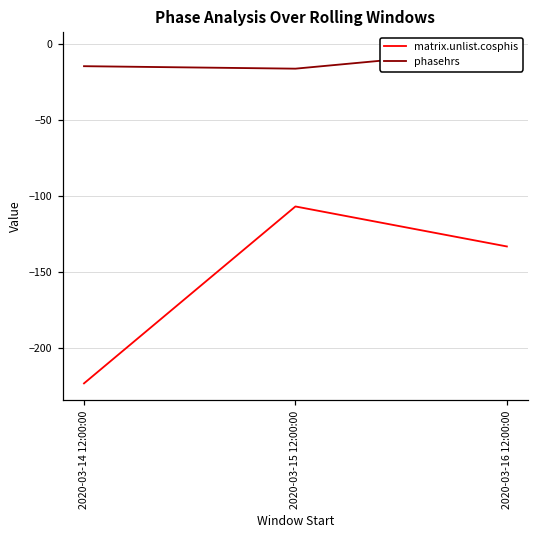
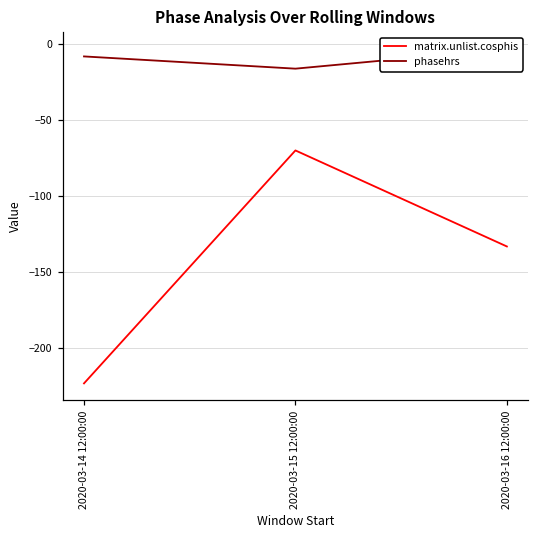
  {
    "matrix.unlist.cosphis": {
      "2020-03-14 12:00:00": -223,
-     "2020-03-15 12:00:00": -107,
+     "2020-03-15 12:00:00": -70,
      "2020-03-16 12:00:00": -133
    },
    "phasehrs": {
-     "2020-03-14 12:00:00": -15,
+     "2020-03-14 12:00:00": -8,
      "2020-03-15 12:00:00": -17
    }
  }
